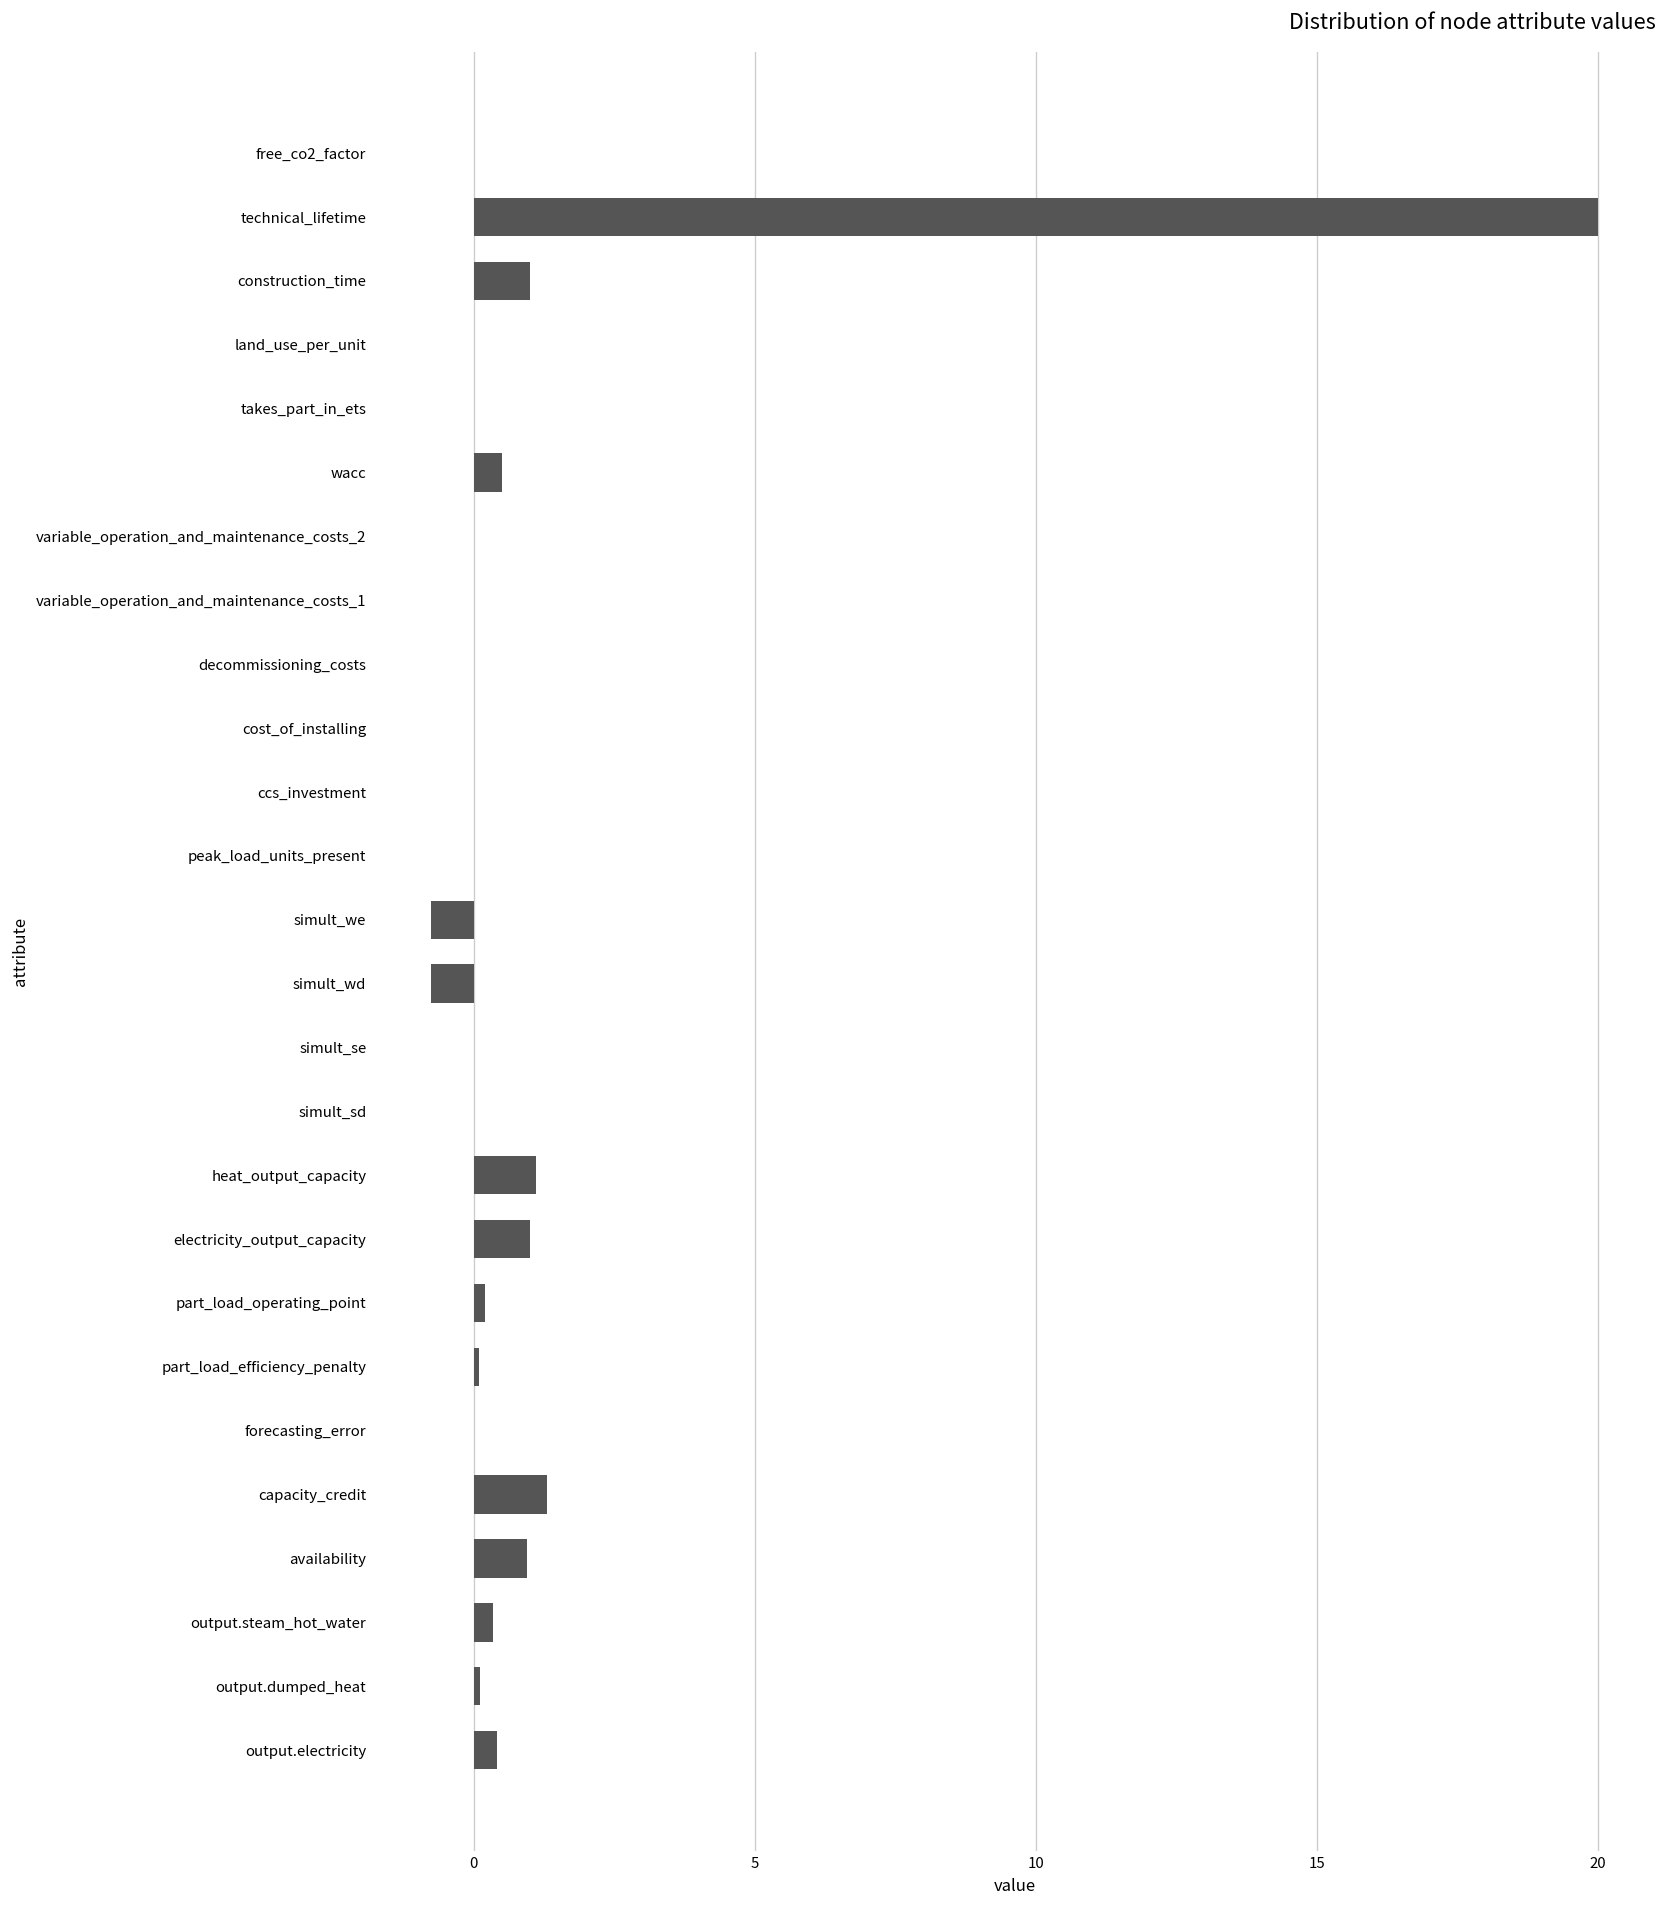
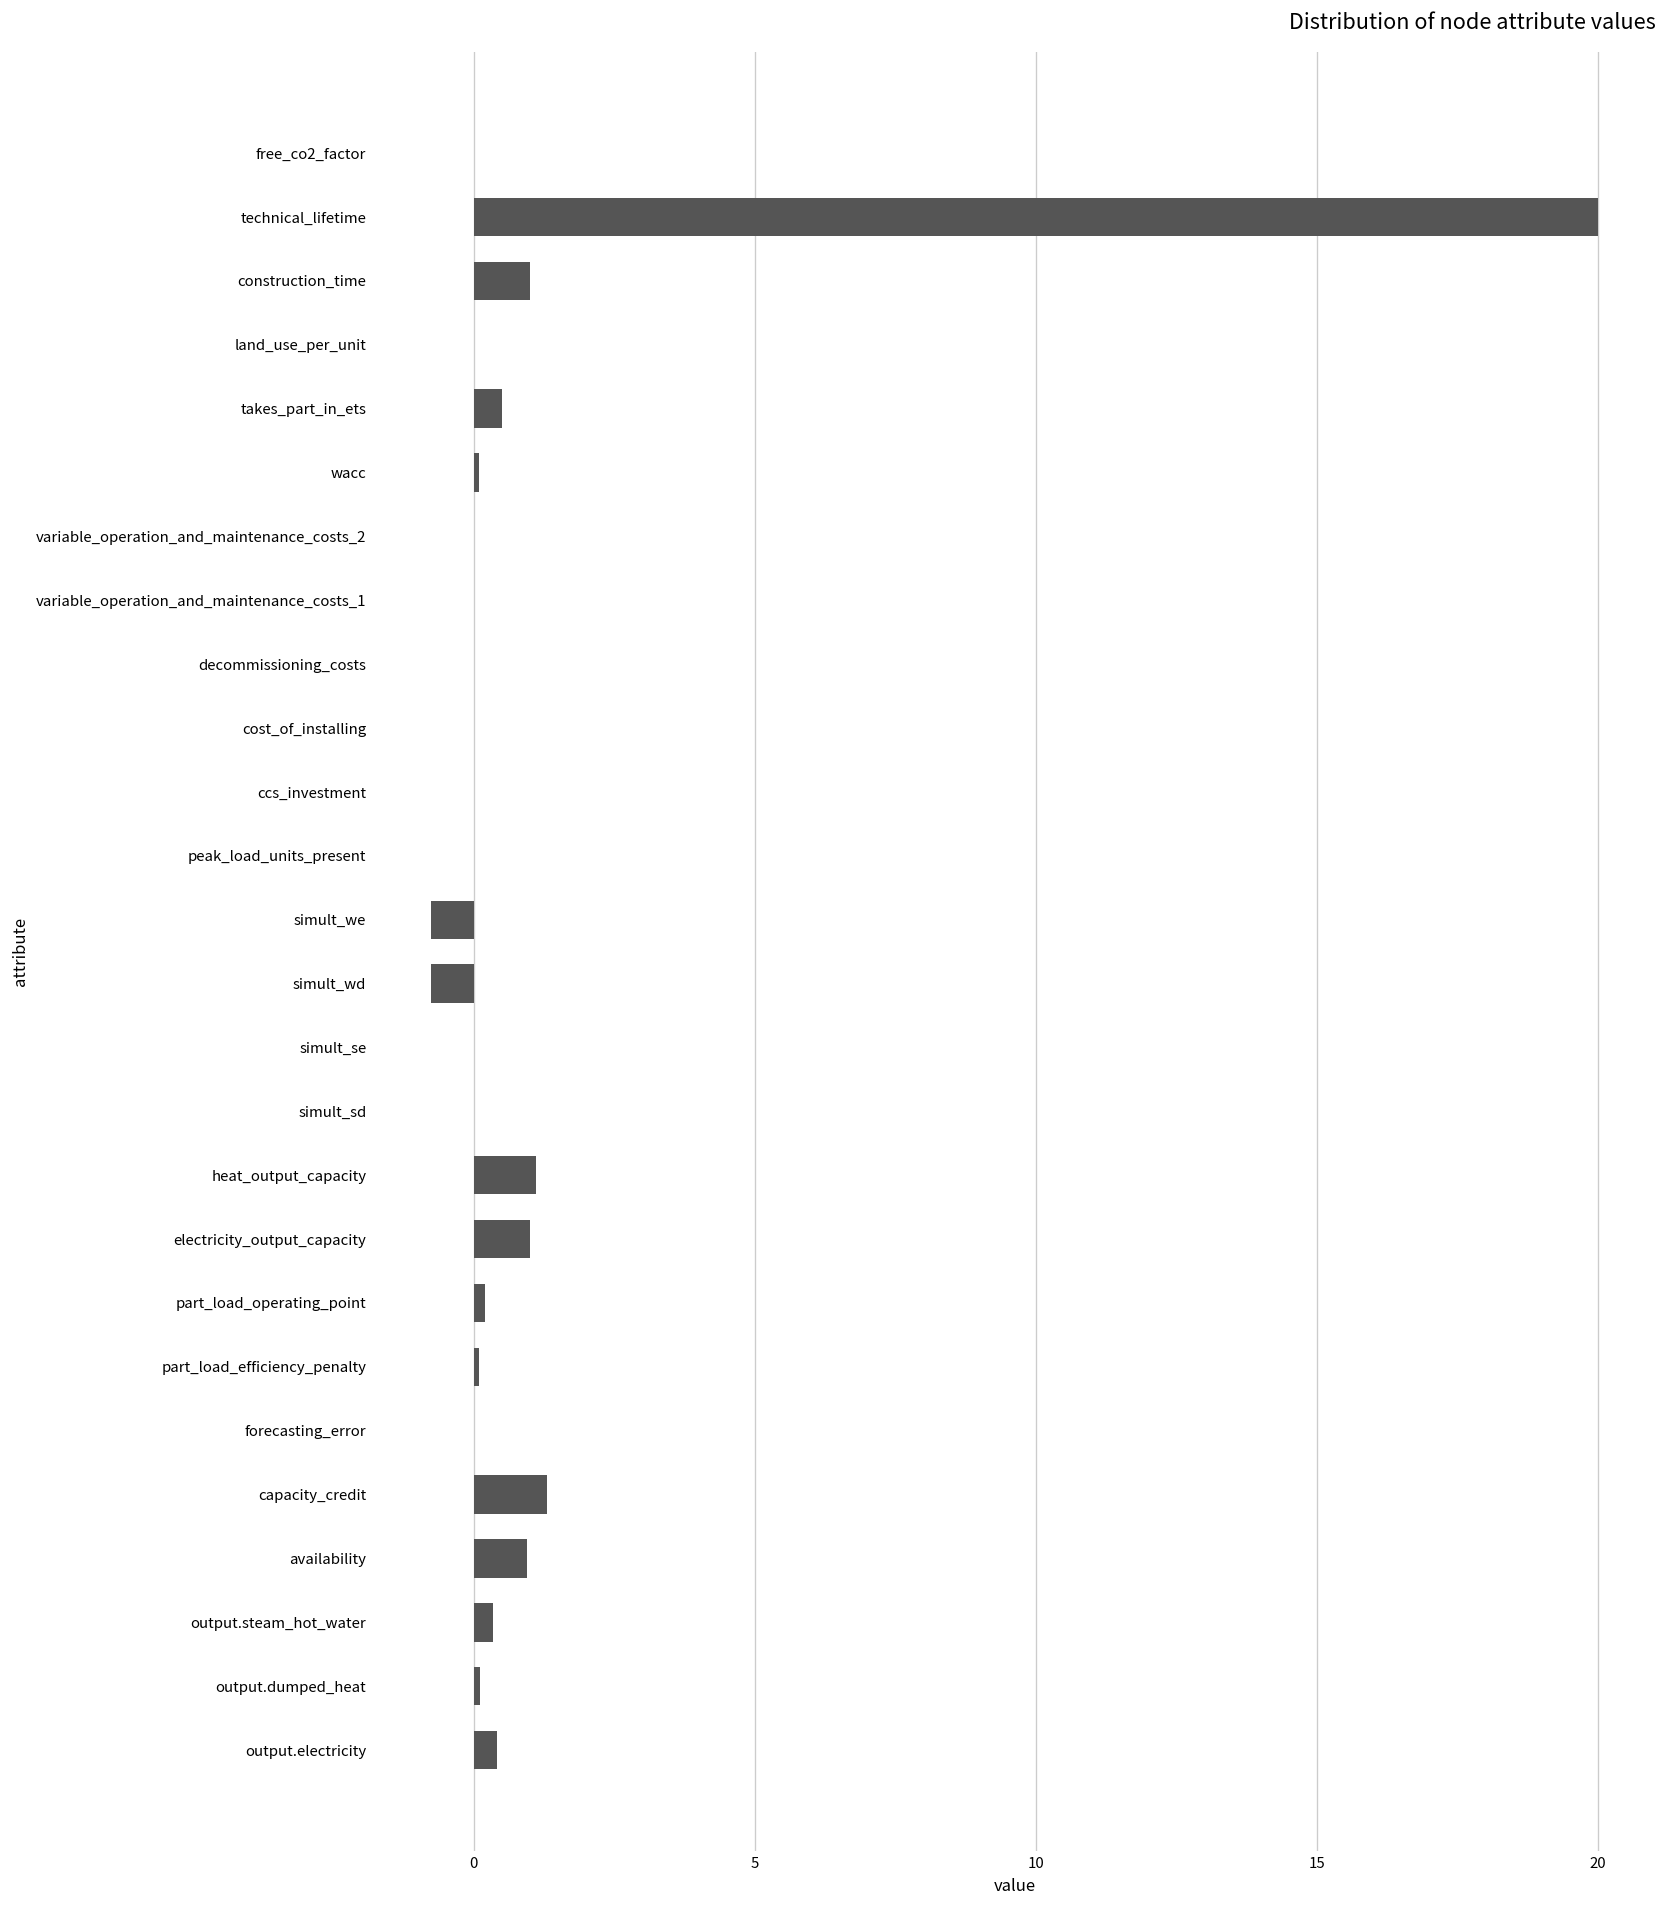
  {
    "free_co2_factor": 0.0,
    "technical_lifetime": 20.0,
    "construction_time": 1.0,
-   "takes_part_in_ets": 0.0,
-   "wacc": 0.5,
+   "takes_part_in_ets": 0.5,
+   "wacc": 0.1,
    "variable_operation_and_maintenance_costs_2": 0.0,
    "variable_operation_and_maintenance_costs_1": 0.0,
    "decommissioning_costs": 0.0,
    "cost_of_installing": 0.0,
    "ccs_investment": 0.0,
    "peak_load_units_present": 0.0,
    "simult_we": -0.8,
    "simult_wd": -0.8,
    "simult_se": 0.0,
    "simult_sd": 0.0,
    "heat_output_capacity": 1.1,
    "electricity_output_capacity": 1.0,
    "part_load_operating_point": 0.2,
    "part_load_efficiency_penalty": 0.1,
    "forecasting_error": 0.0,
    "capacity_credit": 1.3,
    "availability": 1.0,
    "output.steam_hot_water": 0.4,
    "output.dumped_heat": 0.1,
    "output.electricity": 0.4
  }
